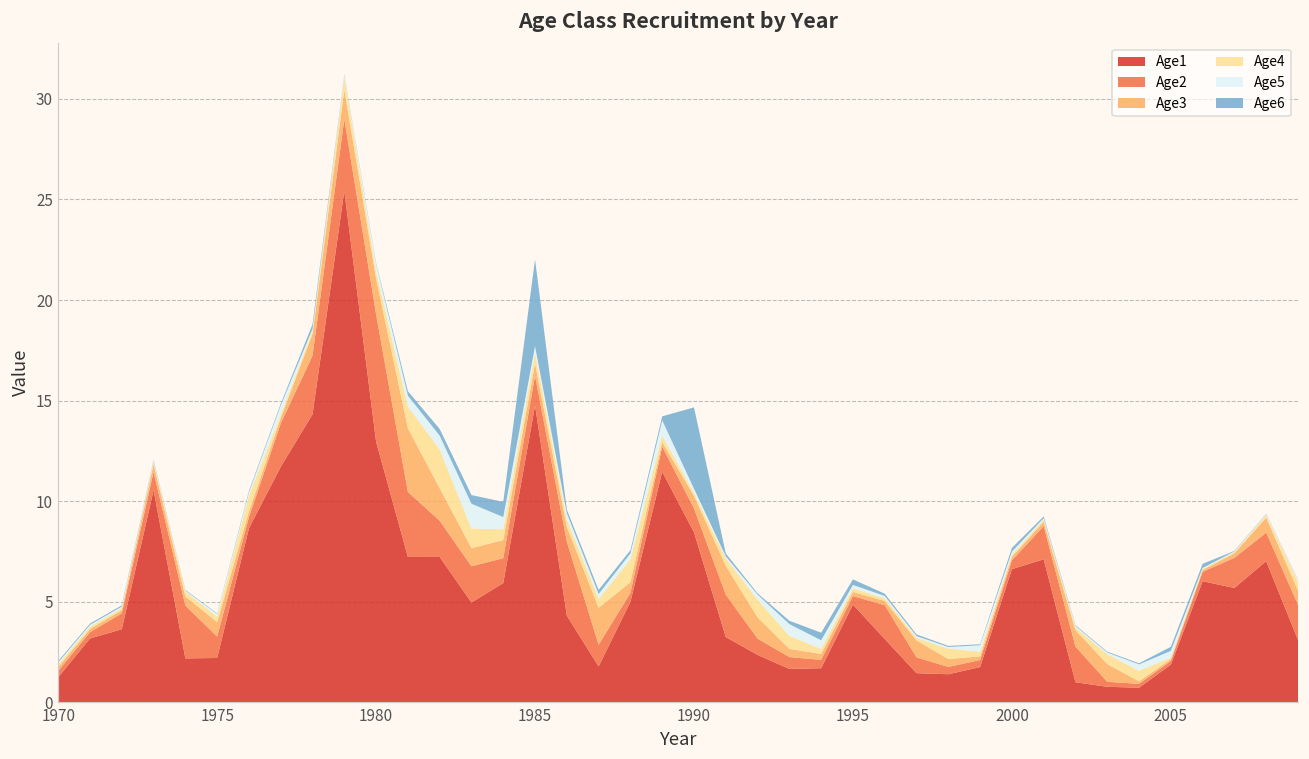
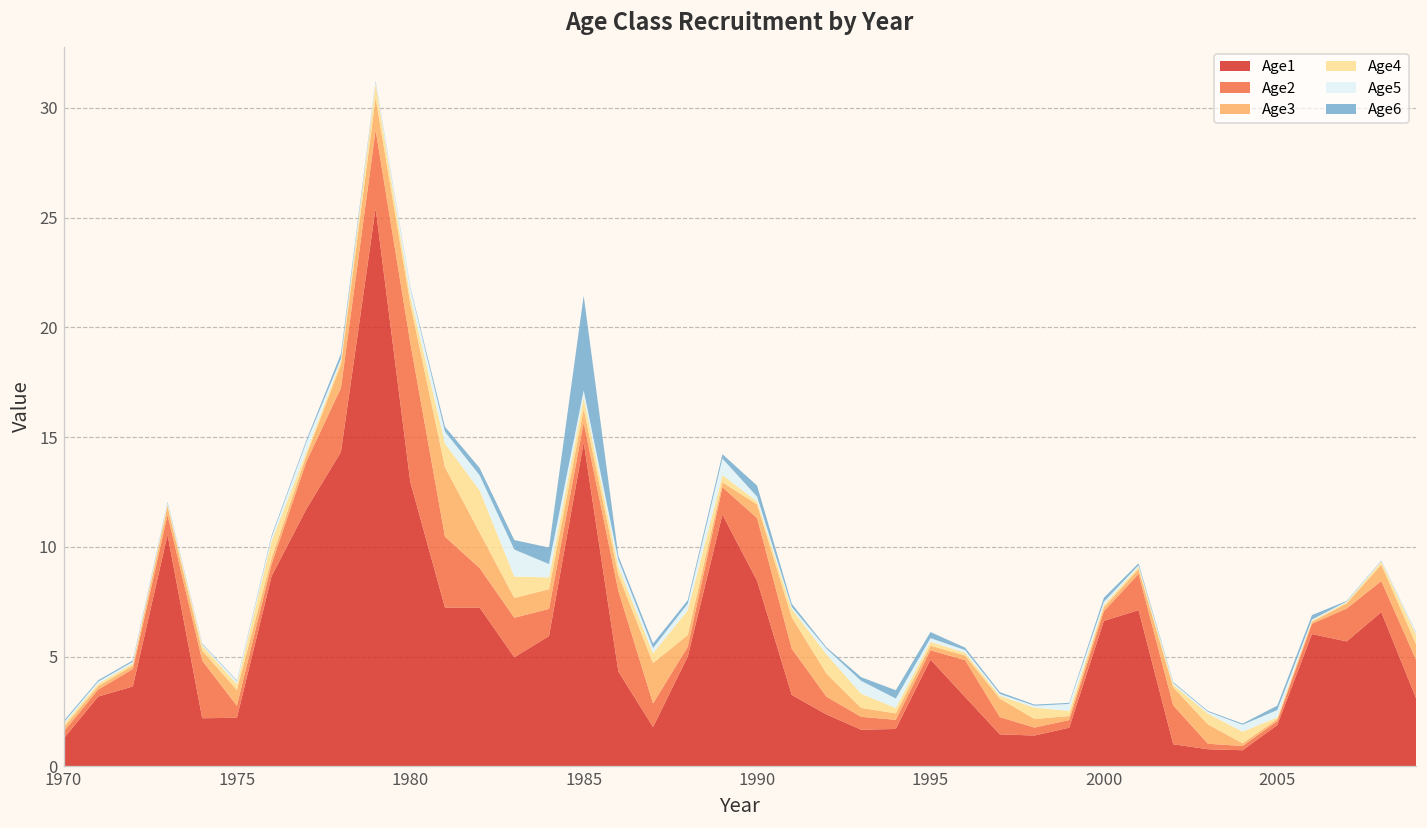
  {
    "Age1": {
      "1970": 1.3,
      "1975": 2.2,
      "1980": 13.0,
      "1985": 14.8,
      "1990": 8.5,
      "1995": 4.9,
      "2000": 6.6,
      "2005": 1.9
    },
    "Age2": {
      "1970": 0.3,
-     "1975": 1.1,
+     "1975": 0.5,
      "1980": 6.3,
-     "1985": 1.5,
-     "1990": 1.2,
+     "1985": 0.9,
+     "1990": 2.9,
      "1995": 0.4,
      "2000": 0.4
    },
    "Age3": {
      "1975": 0.7,
      "1980": 1.8,
      "1985": 0.6,
      "1995": 0.2
    },
    "Age4": {
      "1980": 0.3,
      "1985": 0.5,
      "1995": 0.2
    },
    "Age5": {
      "1985": 0.3,
      "1990": 0.2,
      "1995": 0.2,
      "2000": 0.1,
      "2005": 0.3
    },
    "Age6": {
      "1985": 4.3,
-     "1990": 4.0,
+     "1990": 0.5,
      "1995": 0.3,
      "2000": 0.2,
      "2005": 0.2
    }
  }
